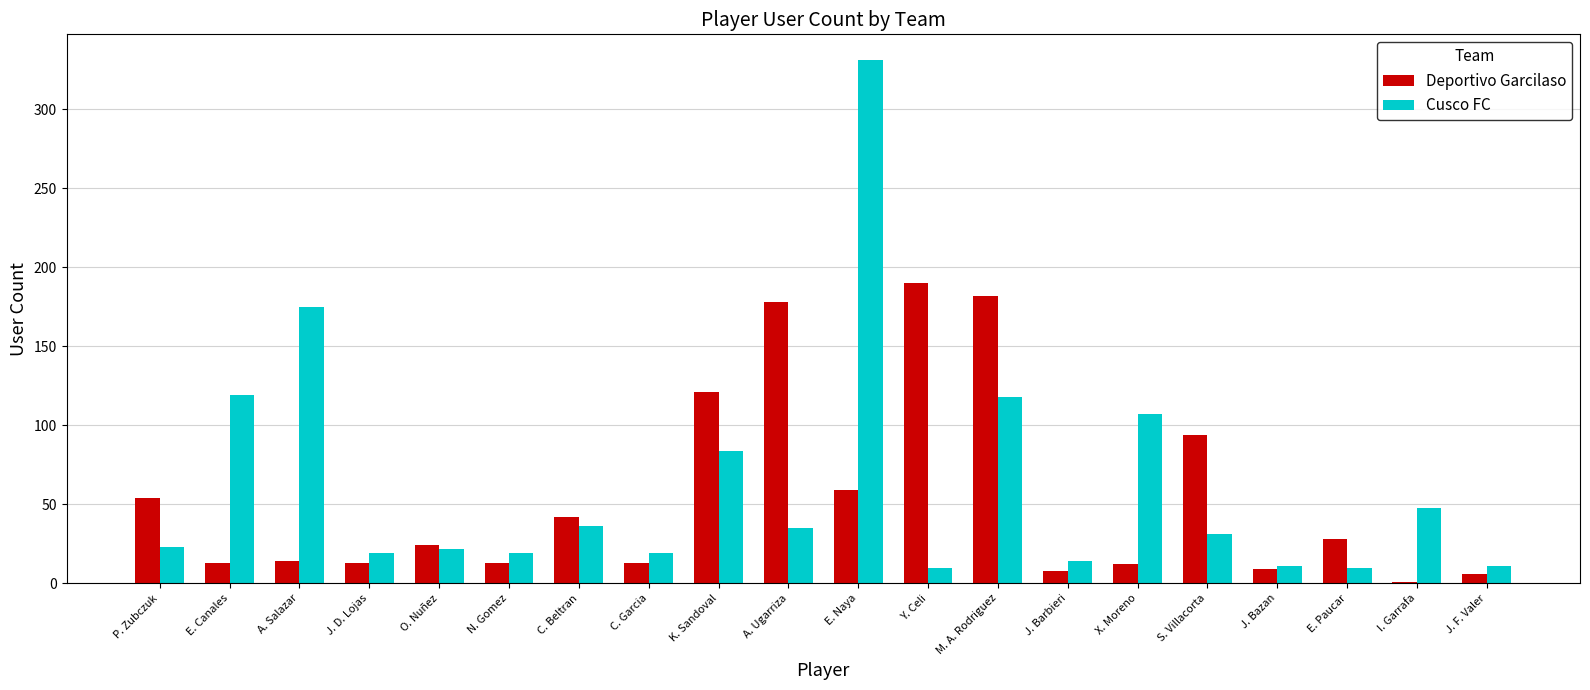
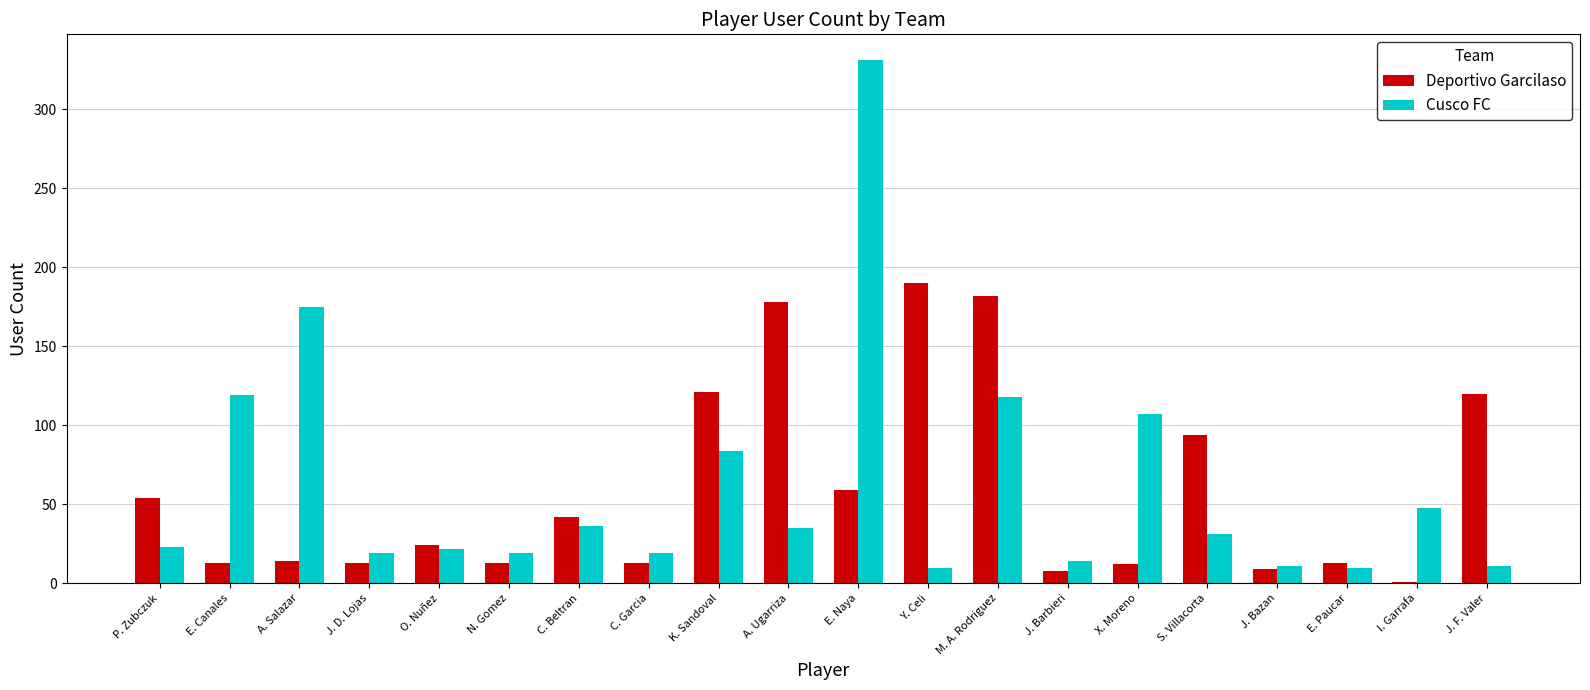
  {
    "Deportivo Garcilaso": {
      "P. Zubczuk": 54,
      "E. Canales": 13,
      "A. Salazar": 14,
      "J. D. Lojas": 13,
      "O. Nuñez": 24,
      "N. Gomez": 13,
      "C. Beltran": 42,
      "C. Garcia": 13,
      "K. Sandoval": 121,
      "A. Ugarriza": 178,
      "E. Naya": 59,
      "Y. Celi": 190,
      "M. A. Rodriguez": 182,
      "J. Barbieri": 8,
      "X. Moreno": 12,
      "S. Villacorta": 94,
      "J. Bazan": 9,
-     "E. Paucar": 28,
-     "J. F. Valer": 6
+     "E. Paucar": 13,
+     "J. F. Valer": 120
    },
    "Cusco FC": {
      "P. Zubczuk": 23,
      "E. Canales": 119,
      "A. Salazar": 175,
      "J. D. Lojas": 19,
      "O. Nuñez": 22,
      "N. Gomez": 19,
      "C. Beltran": 36,
      "C. Garcia": 19,
      "K. Sandoval": 84,
      "A. Ugarriza": 35,
      "E. Naya": 331,
      "Y. Celi": 10,
      "M. A. Rodriguez": 118,
      "J. Barbieri": 14,
      "X. Moreno": 107,
      "S. Villacorta": 31,
      "J. Bazan": 11,
      "E. Paucar": 10,
      "I. Garrafa": 48,
      "J. F. Valer": 11
    }
  }
